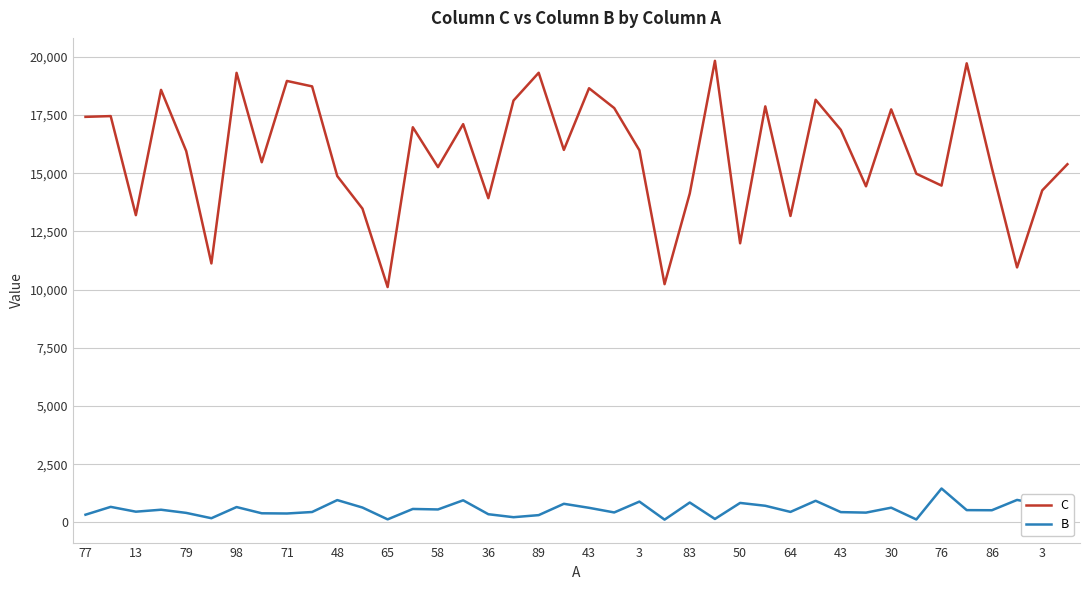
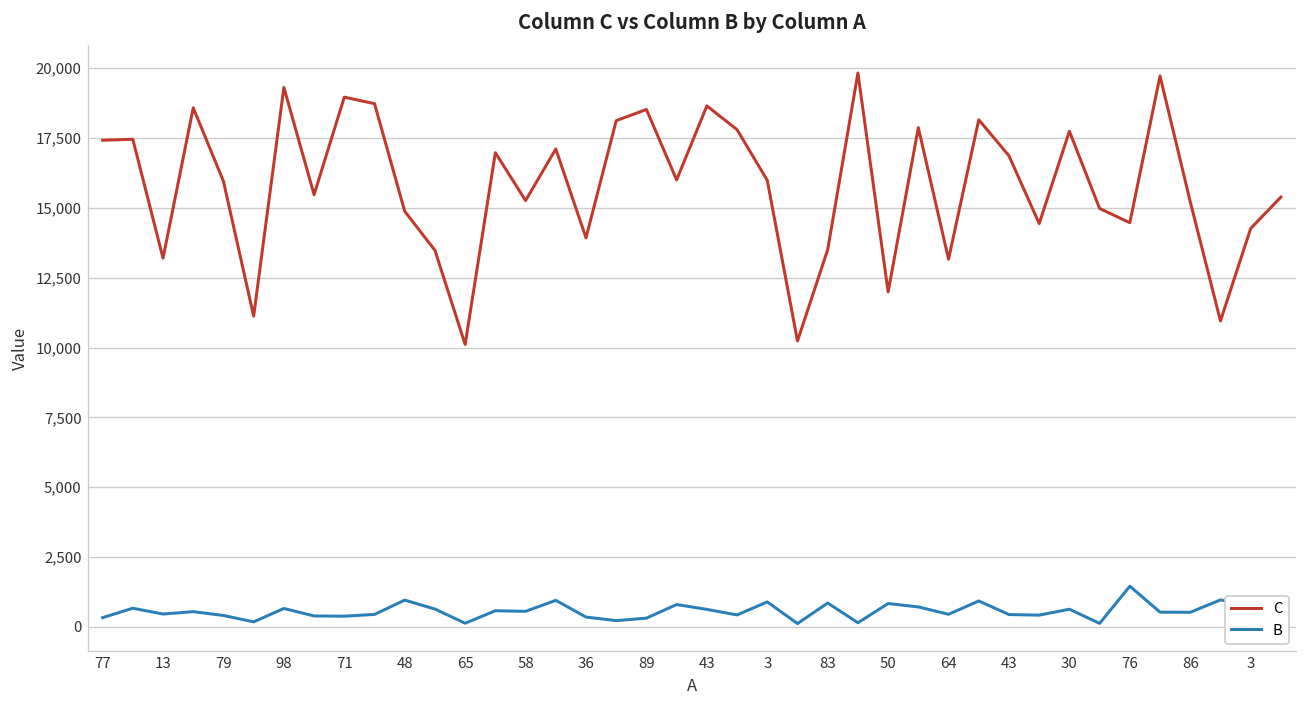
  {
    "C": {
      "77": "17,400",
      "79": "16,000",
      "98": "19,300",
      "71": "19,000",
      "48": "14,900",
      "65": "10,100",
      "58": "15,300",
      "36": "13,900",
-     "89": "19,300",
-     "83": "14,100",
+     "89": "18,500",
+     "83": "13,500",
      "50": "12,000",
      "64": "13,200",
      "30": "17,700",
      "76": "14,500",
      "86": "15,200"
    },
    "B": {
      "77": "300",
      "79": "400",
      "98": "700",
      "71": "400",
      "48": "1,000",
      "65": "100",
      "58": "600",
      "36": "400",
      "89": "300",
      "83": "900",
      "50": "800",
      "64": "500",
      "30": "600",
      "76": "1,500",
      "86": "500"
    }
  }
